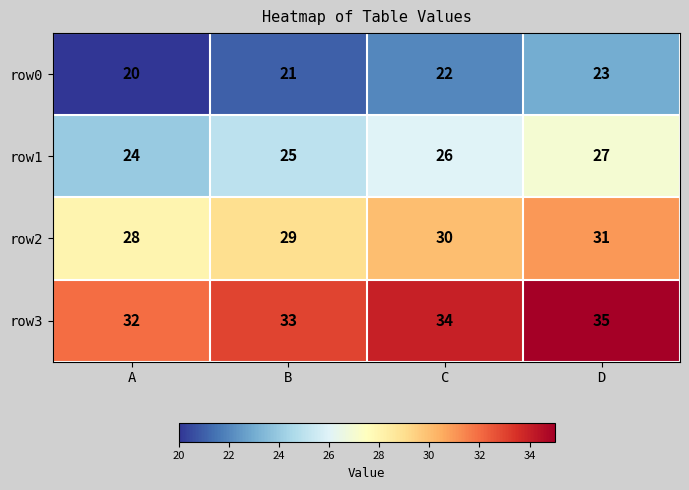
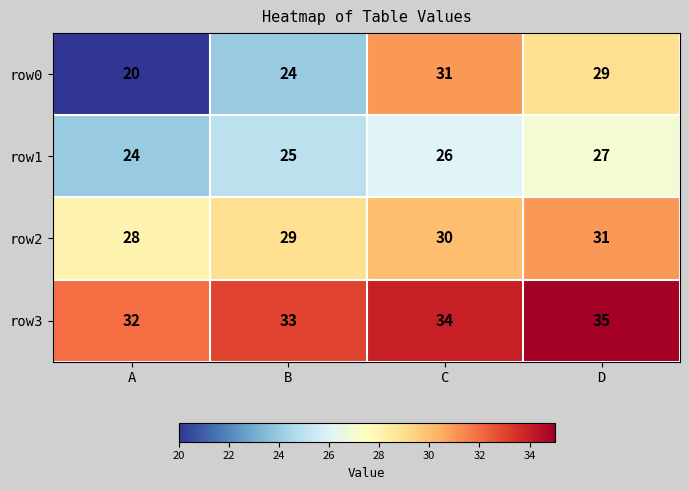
  {
    "row0": {
      "A": 20,
-     "B": 21,
-     "C": 22,
-     "D": 23
+     "B": 24,
+     "C": 31,
+     "D": 29
    },
    "row1": {
      "A": 24,
      "B": 25,
      "C": 26,
      "D": 27
    },
    "row2": {
      "A": 28,
      "B": 29,
      "C": 30,
      "D": 31
    },
    "row3": {
      "A": 32,
      "B": 33,
      "C": 34,
      "D": 35
    }
  }
